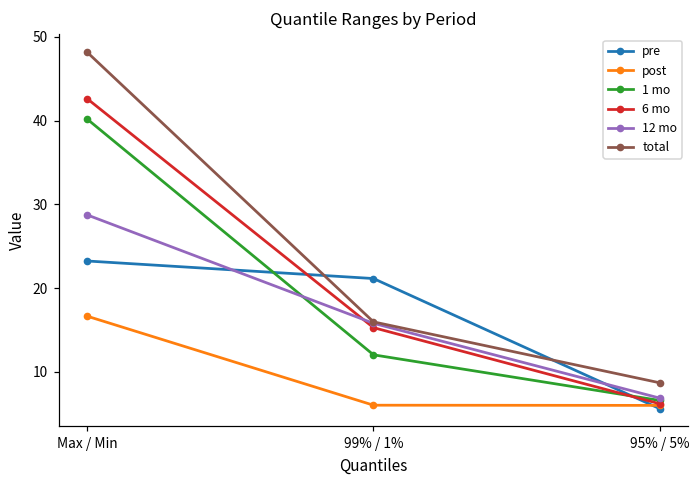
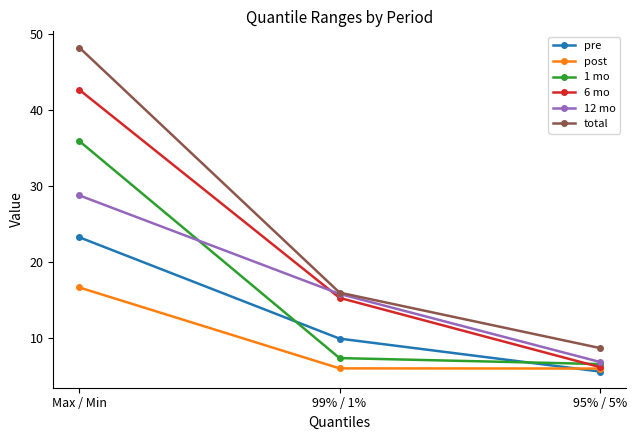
  {
    "pre": {
      "Max / Min": 23,
-     "99% / 1%": 21,
+     "99% / 1%": 10,
      "95% / 5%": 6
    },
    "post": {
      "Max / Min": 17,
      "99% / 1%": 6
    },
    "1 mo": {
-     "Max / Min": 40,
-     "99% / 1%": 12
+     "Max / Min": 36,
+     "99% / 1%": 7
    },
    "6 mo": {
      "Max / Min": 43,
      "99% / 1%": 15
    },
    "12 mo": {
      "Max / Min": 29
    },
    "total": {
      "Max / Min": 48,
      "95% / 5%": 9
    }
  }
